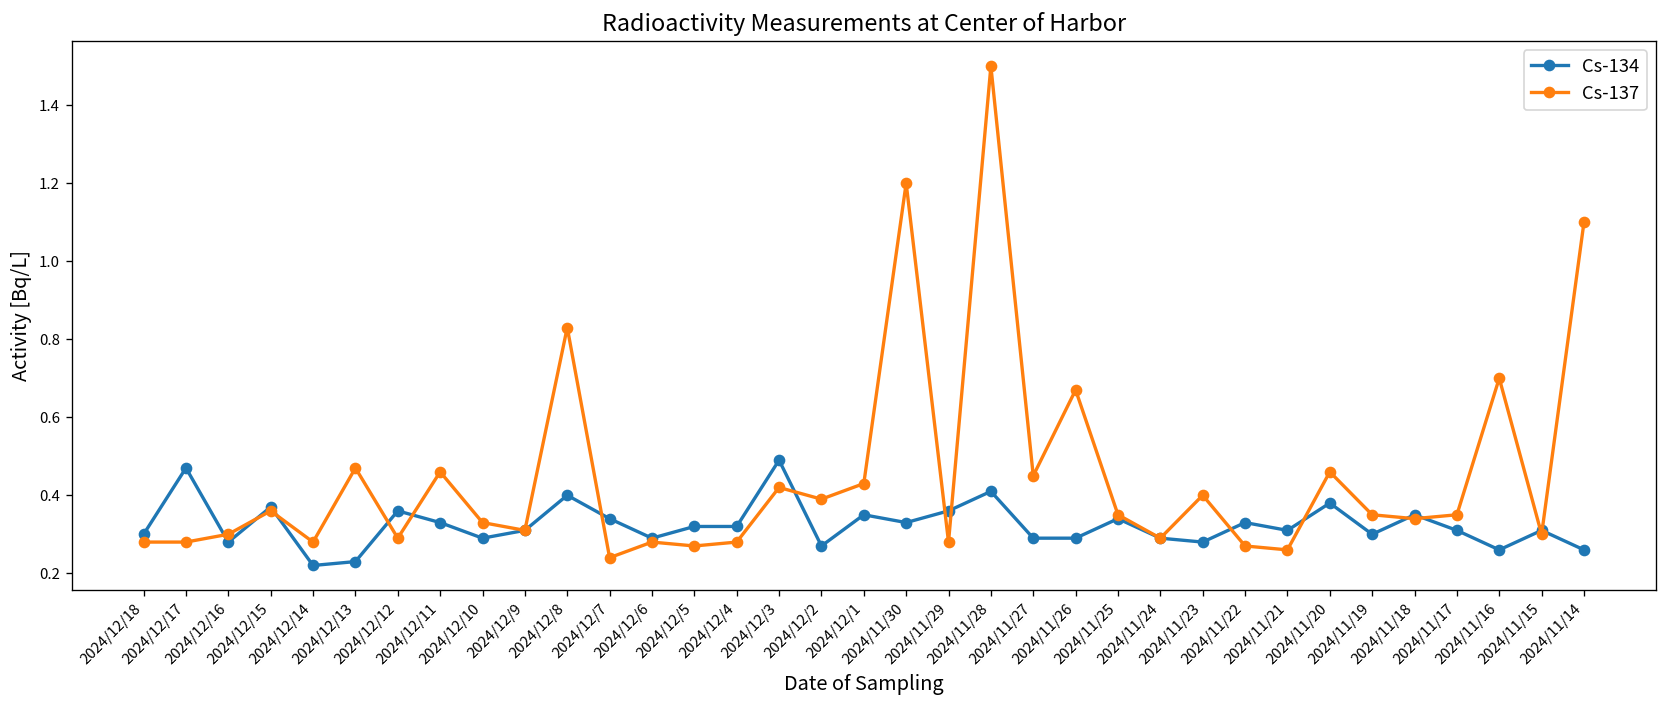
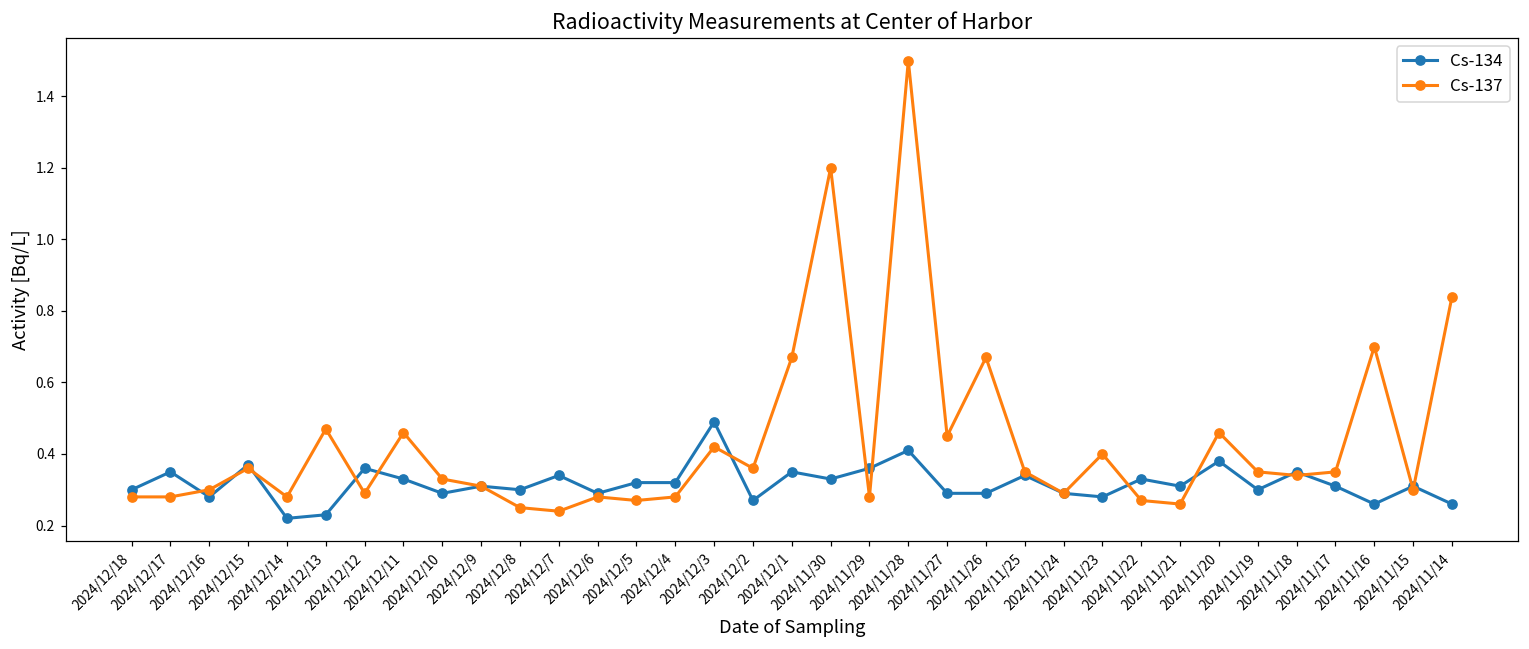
  {
    "Cs-134": {
      "2024/12/18": 0.30,
-     "2024/12/17": 0.47,
+     "2024/12/17": 0.35,
      "2024/12/16": 0.28,
      "2024/12/15": 0.37,
      "2024/12/14": 0.22,
      "2024/12/13": 0.23,
      "2024/12/12": 0.36,
      "2024/12/11": 0.33,
      "2024/12/10": 0.29,
-     "2024/12/8": 0.4,
+     "2024/12/8": 0.3,
      "2024/12/7": 0.34,
      "2024/12/6": 0.29,
      "2024/12/5": 0.32,
      "2024/12/4": 0.32,
      "2024/12/3": 0.49,
      "2024/12/2": 0.27,
      "2024/12/1": 0.35,
      "2024/11/30": 0.33,
      "2024/11/29": 0.36,
      "2024/11/28": 0.41,
      "2024/11/27": 0.29,
      "2024/11/26": 0.29,
      "2024/11/25": 0.34,
      "2024/11/23": 0.28,
      "2024/11/22": 0.33,
      "2024/11/21": 0.31,
      "2024/11/20": 0.38,
      "2024/11/19": 0.30,
      "2024/11/18": 0.35,
      "2024/11/17": 0.31,
      "2024/11/16": 0.26,
      "2024/11/15": 0.31,
      "2024/11/14": 0.26
    },
    "Cs-137": {
      "2024/12/18": 0.28,
      "2024/12/17": 0.28,
      "2024/12/16": 0.30,
      "2024/12/15": 0.36,
      "2024/12/14": 0.28,
      "2024/12/13": 0.47,
      "2024/12/12": 0.29,
      "2024/12/11": 0.46,
      "2024/12/10": 0.33,
-     "2024/12/8": 0.83,
+     "2024/12/8": 0.25,
      "2024/12/7": 0.24,
      "2024/12/6": 0.28,
      "2024/12/5": 0.27,
      "2024/12/4": 0.28,
      "2024/12/3": 0.42,
-     "2024/12/2": 0.39,
-     "2024/12/1": 0.43,
+     "2024/12/2": 0.36,
+     "2024/12/1": 0.67,
      "2024/11/30": 1.20,
      "2024/11/29": 0.28,
      "2024/11/28": 1.50,
      "2024/11/27": 0.45,
      "2024/11/26": 0.67,
      "2024/11/25": 0.35,
      "2024/11/23": 0.40,
      "2024/11/22": 0.27,
      "2024/11/21": 0.26,
      "2024/11/20": 0.46,
      "2024/11/19": 0.35,
      "2024/11/18": 0.34,
      "2024/11/17": 0.35,
      "2024/11/16": 0.70,
      "2024/11/15": 0.30,
-     "2024/11/14": 1.10
+     "2024/11/14": 0.84
    }
  }
